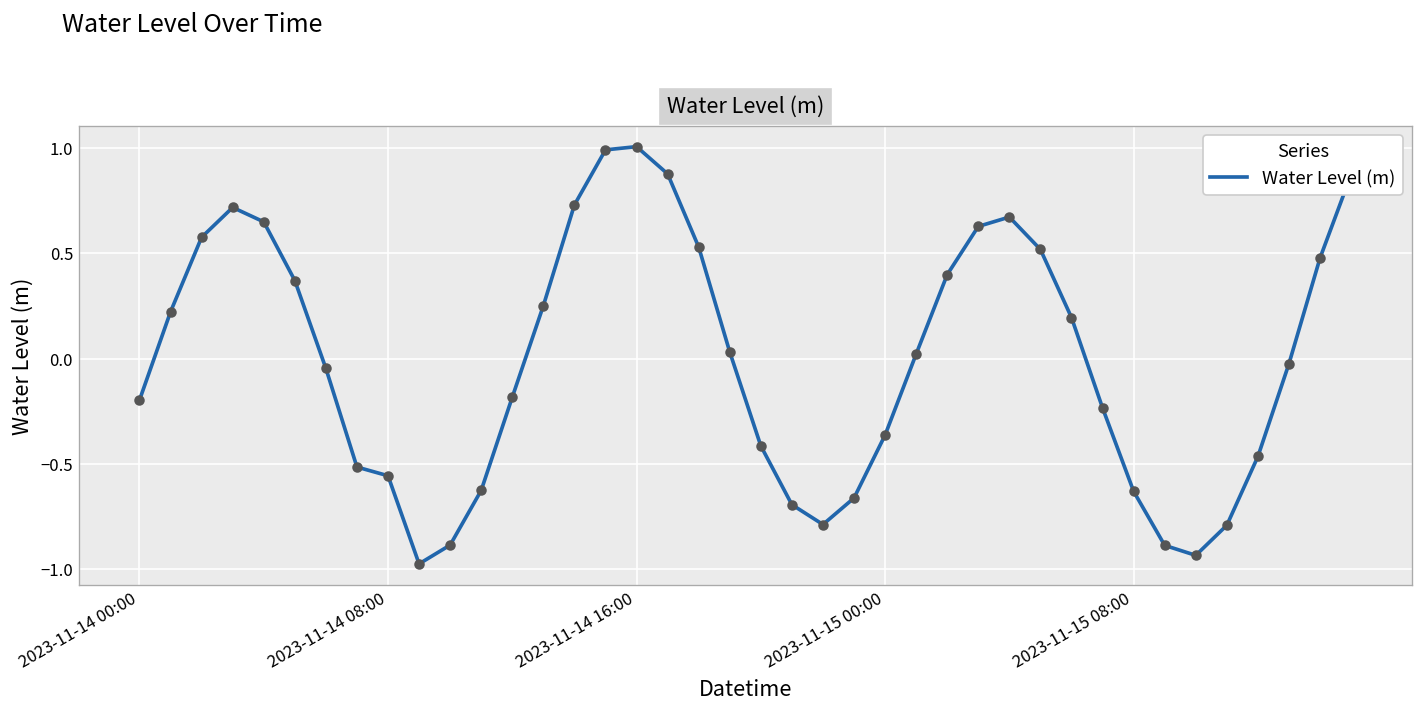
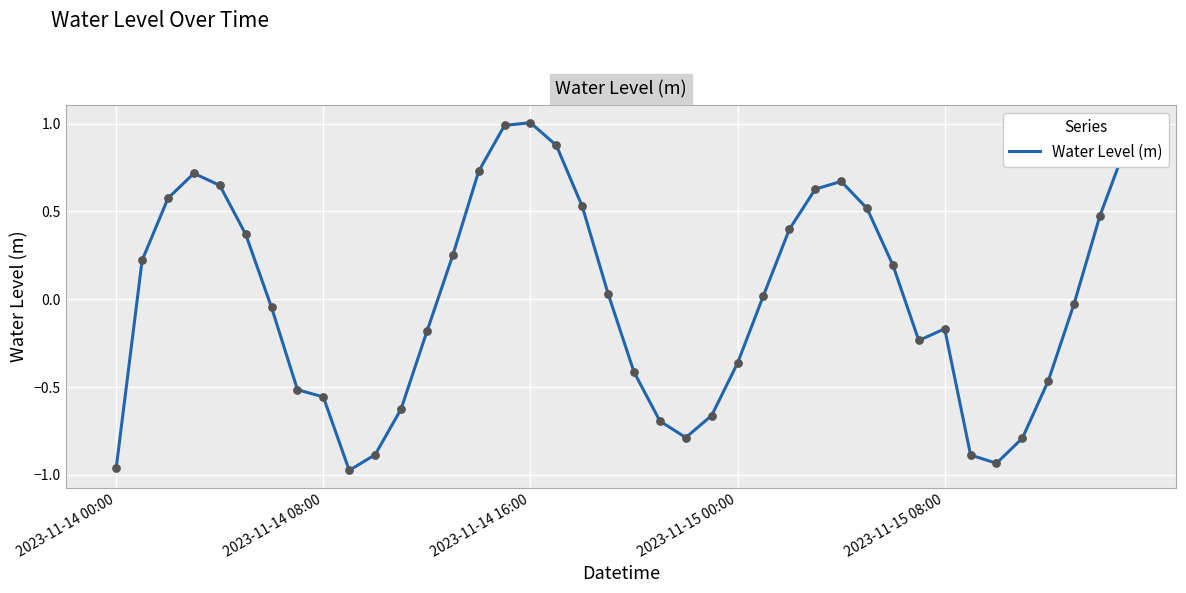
  {
-   "2023-11-14 00:00": -0.20,
+   "2023-11-14 00:00": -0.96,
    "2023-11-14 08:00": -0.56,
    "2023-11-14 16:00": 1.00,
    "2023-11-15 00:00": -0.36,
-   "2023-11-15 08:00": -0.63
+   "2023-11-15 08:00": -0.17
  }
